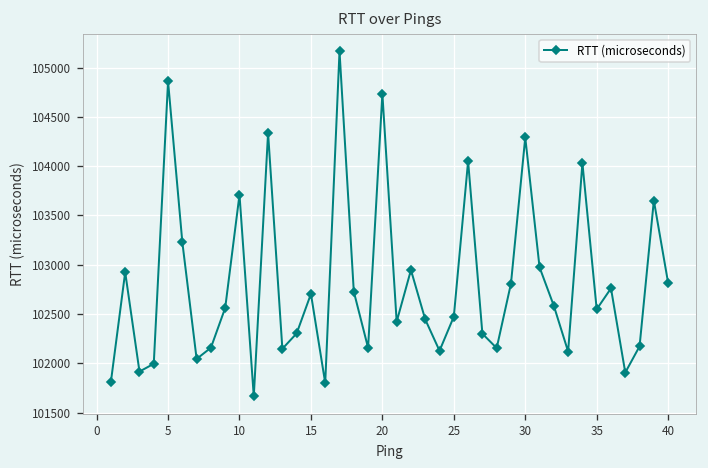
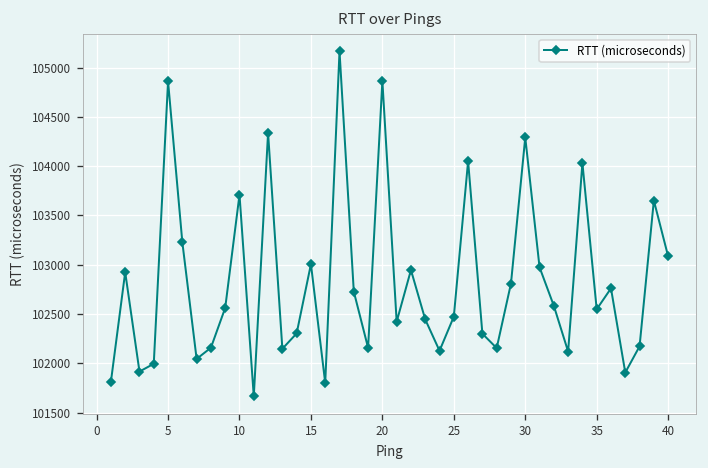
  {
    "5": 104900,
    "10": 103700,
-   "15": 102700,
-   "20": 104700,
+   "15": 103000,
+   "20": 104900,
    "25": 102500,
    "30": 104300,
    "35": 102500,
-   "40": 102800
+   "40": 103100
  }
